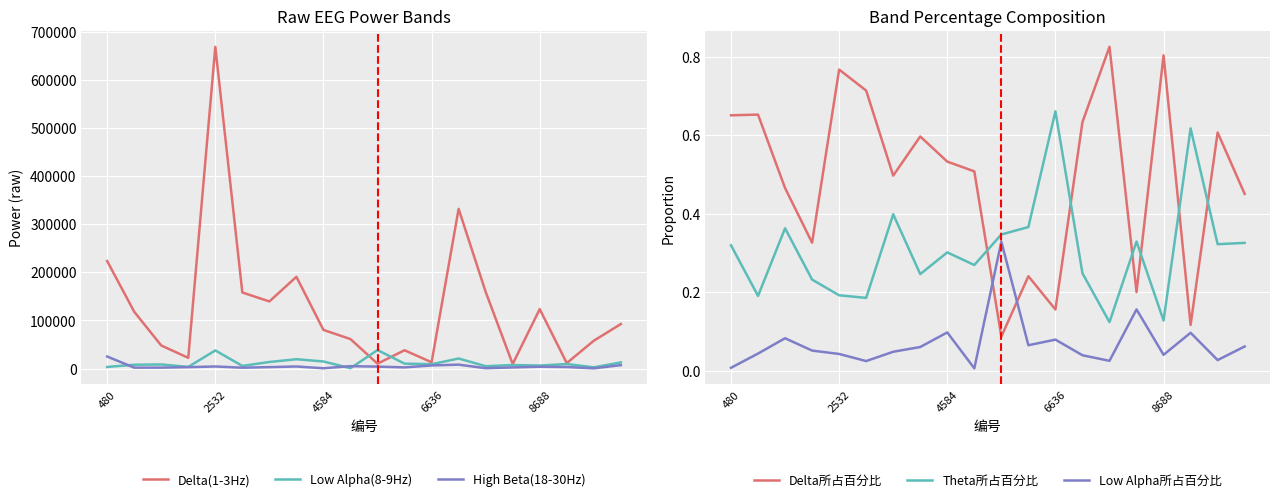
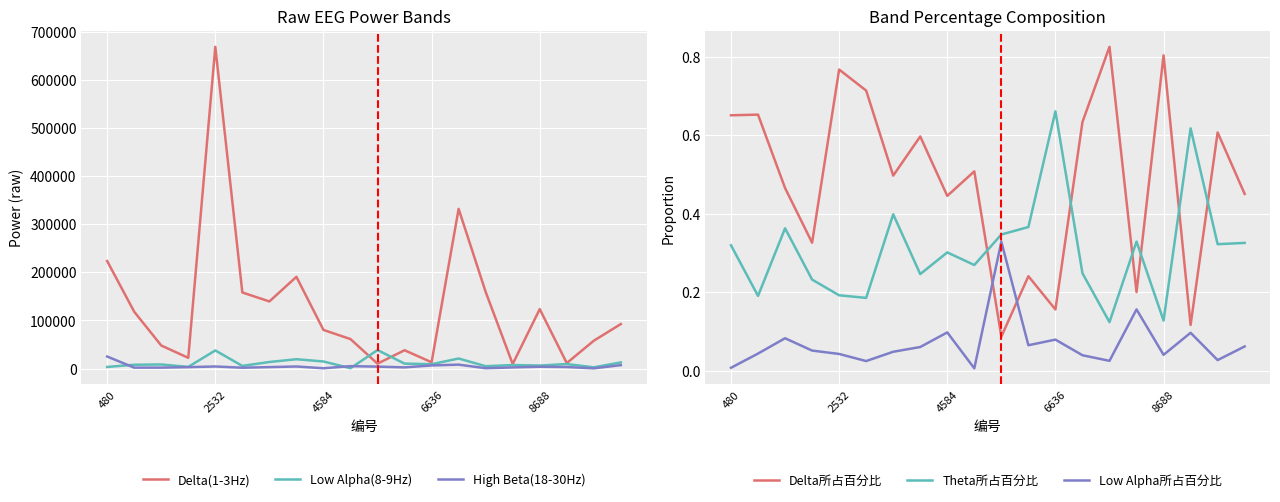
  {
    "Raw EEG Power Bands": {
      "Delta(1-3Hz)": {
        "480": 220000,
        "2532": 670000,
        "4584": 80000,
        "8688": 120000
      },
      "Low Alpha(8-9Hz)": {
        "480": 0,
        "2532": 40000,
        "4584": 10000
      },
      "High Beta(18-30Hz)": {
        "480": 30000,
        "2532": 0,
        "4584": 0
      }
    },
    "Band Percentage Composition": {
      "Delta所占百分比": {
        "480": 0.65,
        "2532": 0.77,
-       "4584": 0.53,
+       "4584": 0.45,
        "6636": 0.16,
        "8688": 0.80
      },
      "Theta所占百分比": {
        "480": 0.32,
        "2532": 0.19,
        "4584": 0.30,
        "6636": 0.66,
        "8688": 0.13
      },
      "Low Alpha所占百分比": {
        "480": 0.01,
        "2532": 0.04,
        "4584": 0.10,
        "6636": 0.08,
        "8688": 0.04
      }
    }
  }
